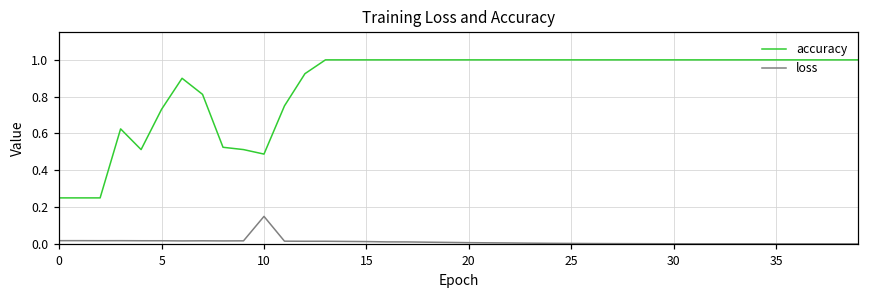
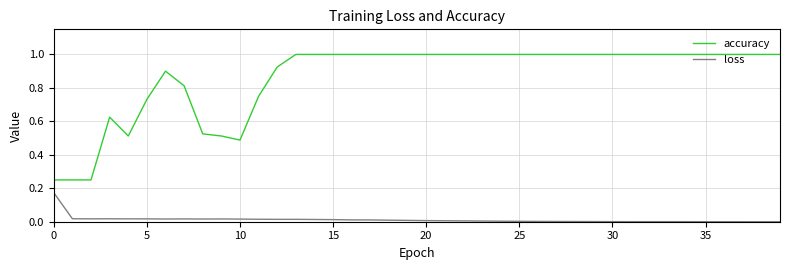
  {
    "accuracy": {
      "0": 0.25,
      "5": 0.73,
      "10": 0.49,
      "15": 1.00,
      "20": 1.00,
      "25": 1.00,
      "30": 1.00,
      "35": 1.00
    },
    "loss": {
-     "0": 0.02,
+     "0": 0.17,
      "5": 0.02,
-     "10": 0.15,
+     "10": 0.02,
      "15": 0.01,
      "20": 0.01,
      "25": 0.00,
      "30": 0.00,
      "35": 0.00
    }
  }
